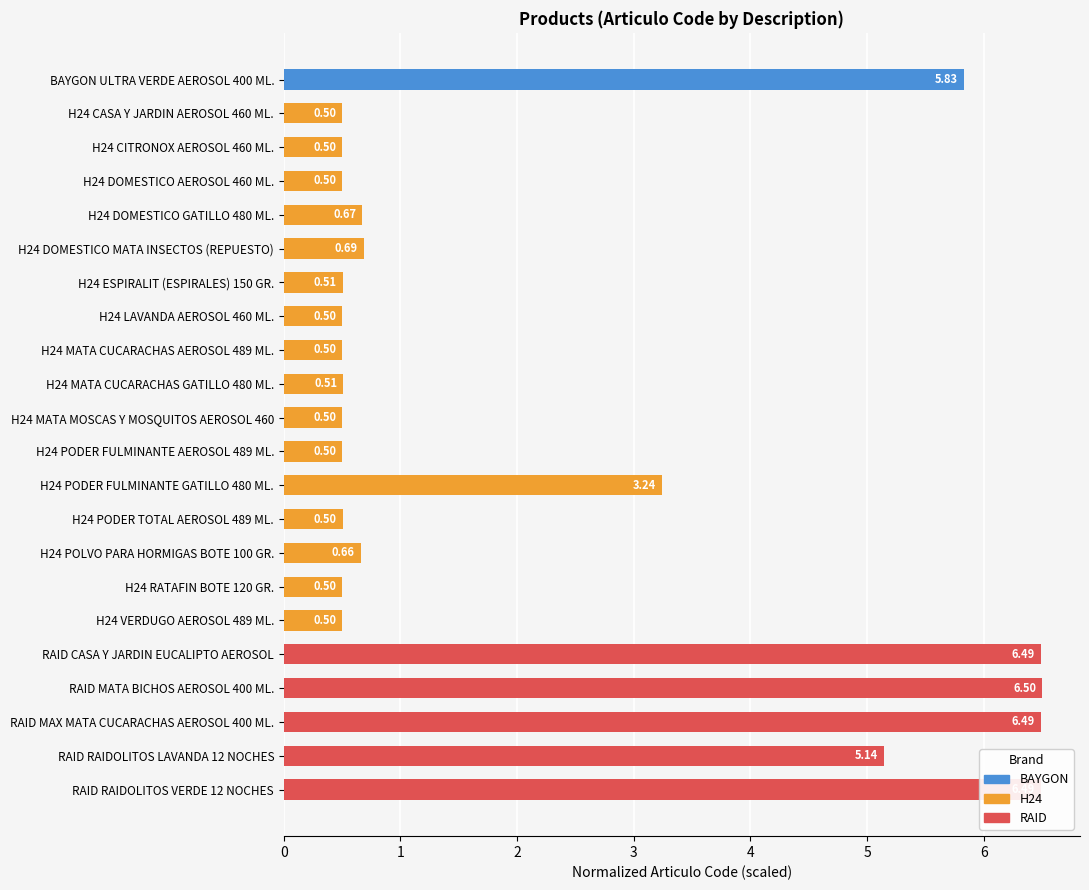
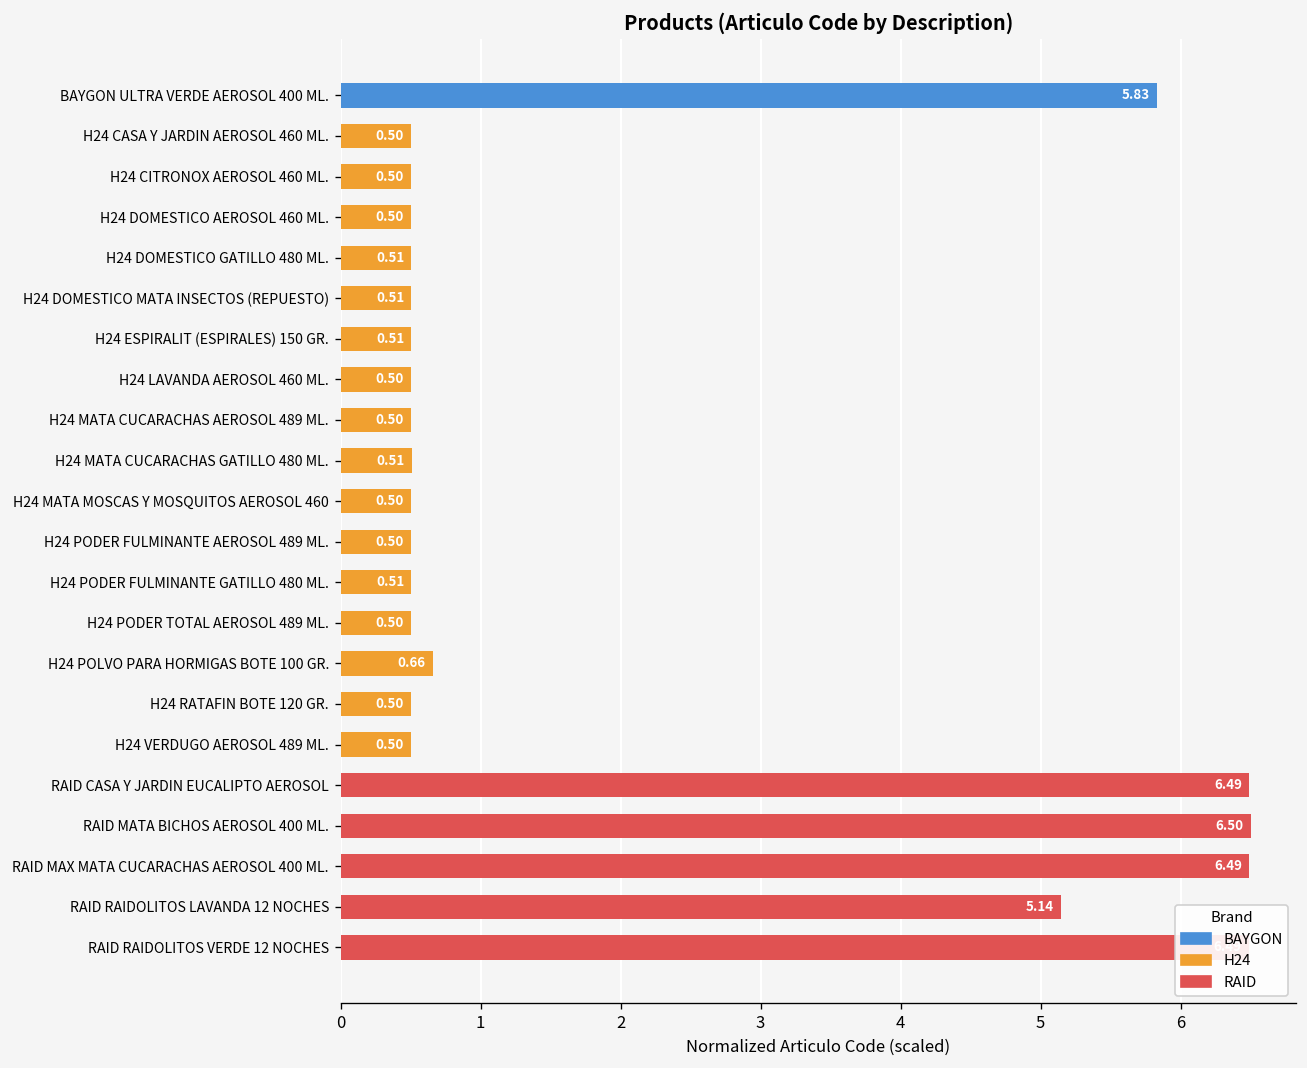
  {
    "BAYGON ULTRA VERDE AEROSOL 400 ML.": 5.83,
    "H24 CASA Y JARDIN AEROSOL 460 ML.": 0.50,
    "H24 CITRONOX AEROSOL 460 ML.": 0.50,
    "H24 DOMESTICO AEROSOL 460 ML.": 0.50,
-   "H24 DOMESTICO GATILLO 480 ML.": 0.67,
-   "H24 DOMESTICO MATA INSECTOS (REPUESTO)": 0.69,
+   "H24 DOMESTICO GATILLO 480 ML.": 0.51,
+   "H24 DOMESTICO MATA INSECTOS (REPUESTO)": 0.51,
    "H24 ESPIRALIT (ESPIRALES) 150 GR.": 0.51,
    "H24 LAVANDA AEROSOL 460 ML.": 0.50,
    "H24 MATA CUCARACHAS AEROSOL 489 ML.": 0.50,
    "H24 MATA CUCARACHAS GATILLO 480 ML.": 0.51,
    "H24 MATA MOSCAS Y MOSQUITOS AEROSOL 460": 0.50,
    "H24 PODER FULMINANTE AEROSOL 489 ML.": 0.50,
-   "H24 PODER FULMINANTE GATILLO 480 ML.": 3.24,
+   "H24 PODER FULMINANTE GATILLO 480 ML.": 0.51,
    "H24 PODER TOTAL AEROSOL 489 ML.": 0.50,
    "H24 POLVO PARA HORMIGAS BOTE 100 GR.": 0.66,
    "H24 RATAFIN BOTE 120 GR.": 0.50,
    "H24 VERDUGO AEROSOL 489 ML.": 0.50,
    "RAID CASA Y JARDIN EUCALIPTO AEROSOL": 6.49,
    "RAID MATA BICHOS AEROSOL 400 ML.": 6.50,
    "RAID MAX MATA CUCARACHAS AEROSOL 400 ML.": 6.49,
    "RAID RAIDOLITOS LAVANDA 12 NOCHES": 5.14
  }
